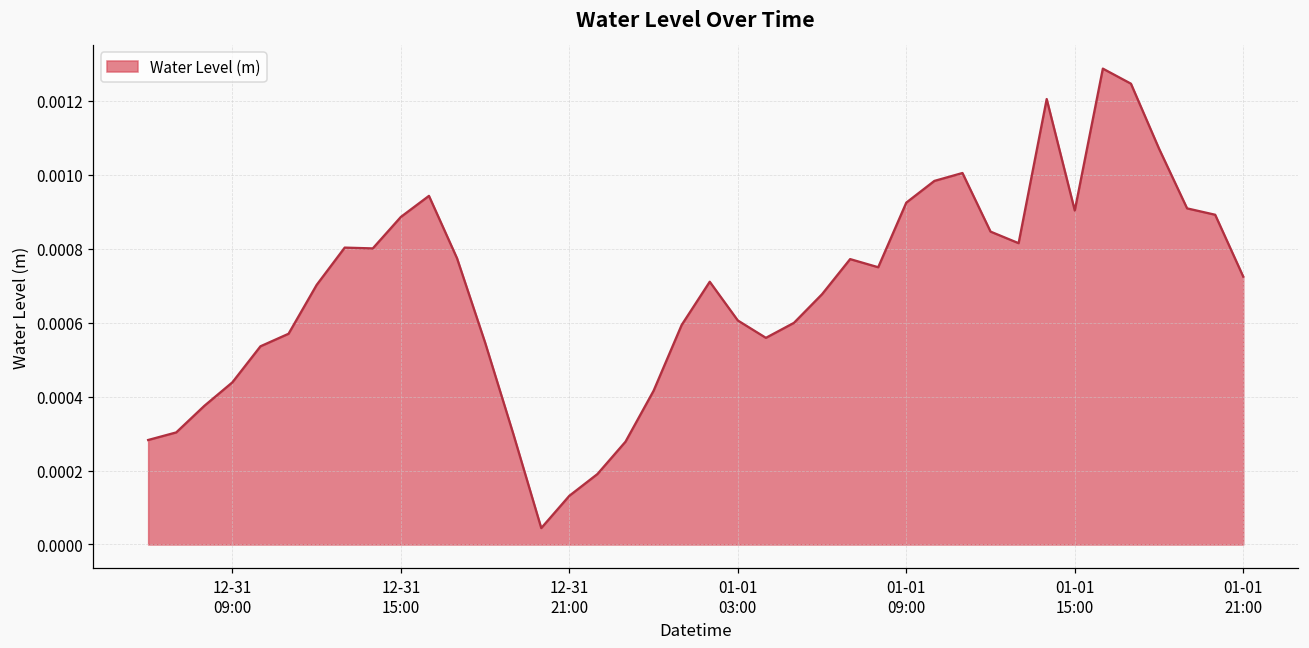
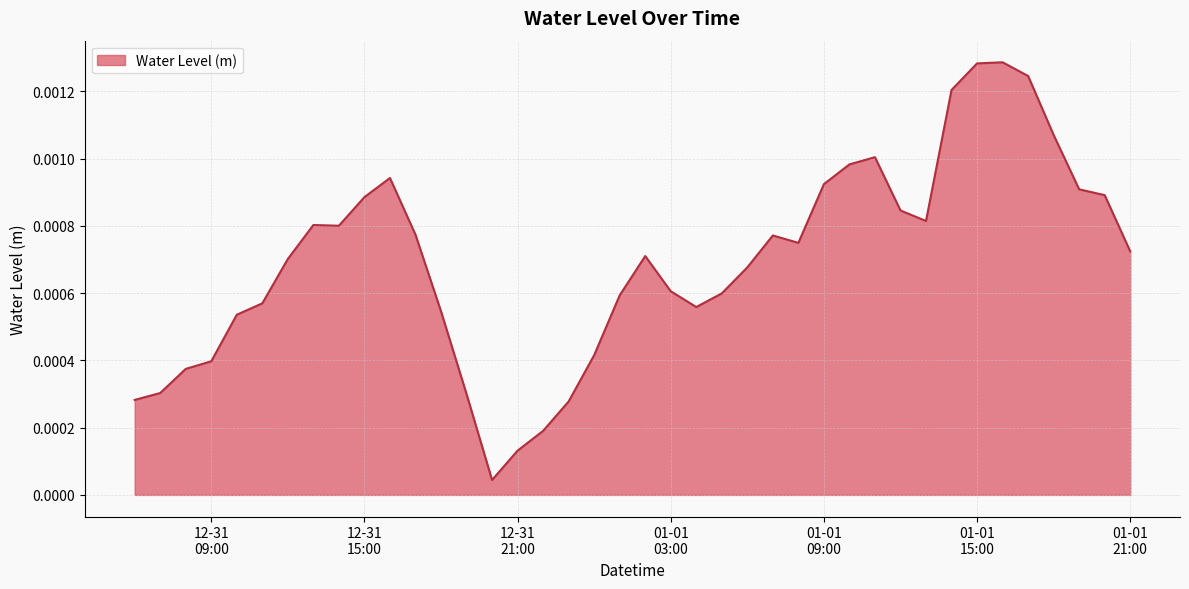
  {
-   "12-31 09:00": 0.00044,
+   "12-31 09:00": 0.00040,
    "12-31 15:00": 0.00089,
    "12-31 21:00": 0.00013,
    "01-01 03:00": 0.00061,
    "01-01 09:00": 0.00092,
-   "01-01 15:00": 0.00090,
+   "01-01 15:00": 0.00128,
    "01-01 21:00": 0.00072
  }
